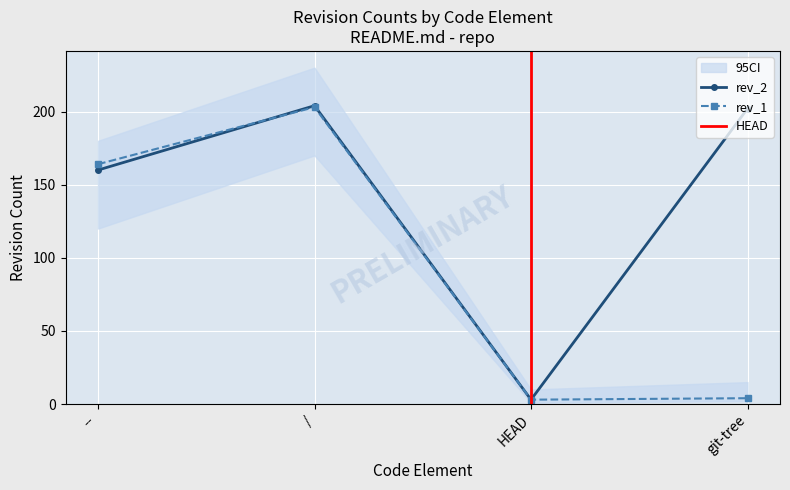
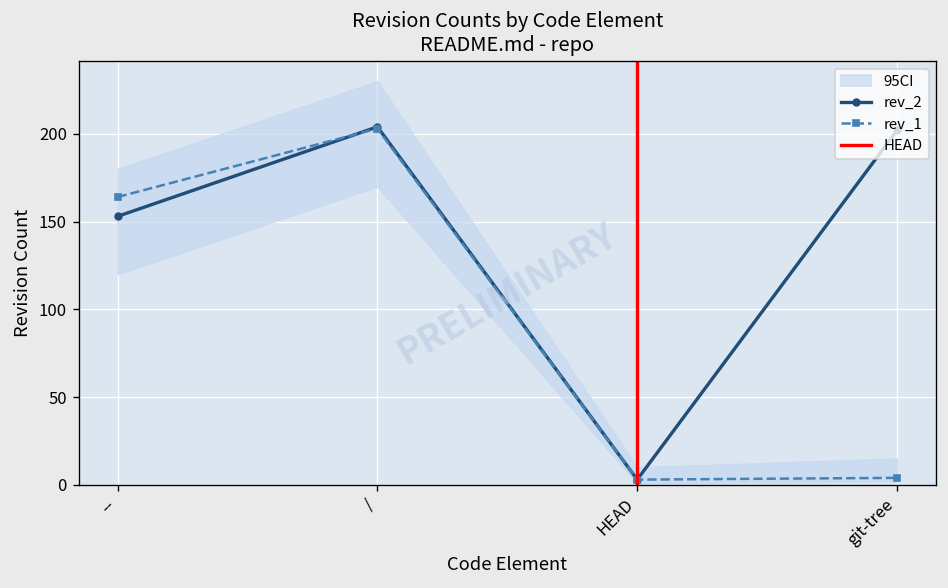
  {
    "rev_2": {
-     "--": 160
+     "--": 153
    },
    "rev_1": {
      "--": 164,
      "git-tree": 4
    }
  }
